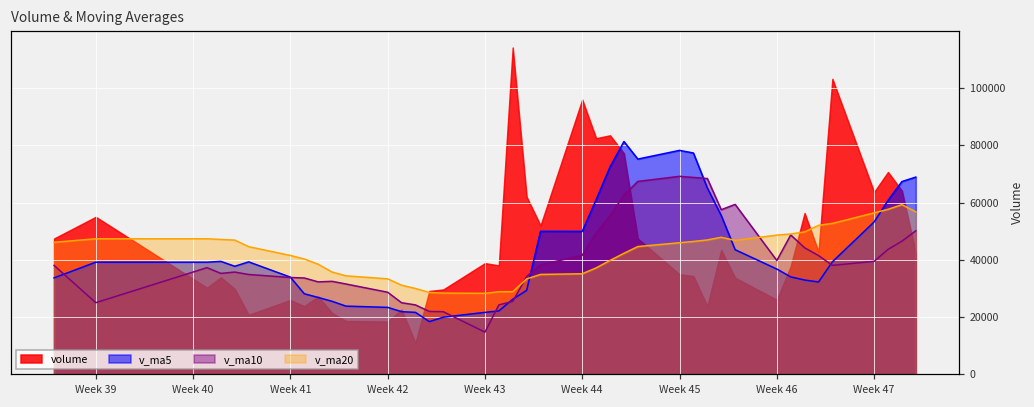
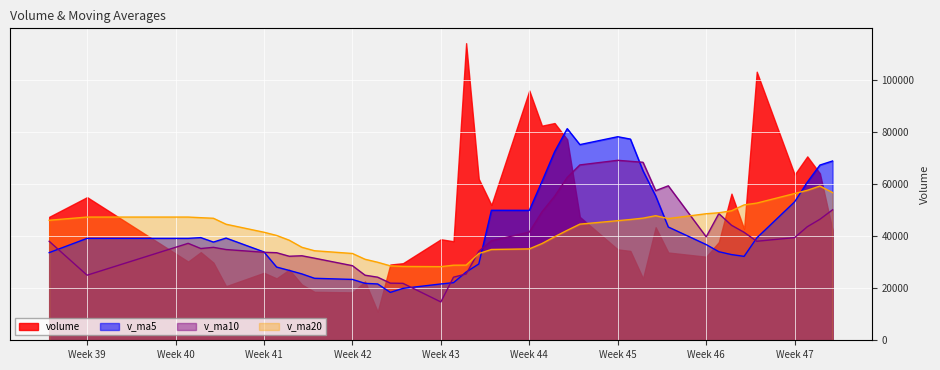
  {
    "volume": {
      "Week 39": 55000,
      "Week 41": 26000,
      "Week 42": 18000,
      "Week 43": 39000,
      "Week 44": 96000,
      "Week 45": 35000,
-     "Week 46": 26000,
+     "Week 46": 32000,
      "Week 47": 64000
    },
    "v_ma5": {
      "Week 39": 39000,
      "Week 42": 23000,
      "Week 43": 22000,
      "Week 44": 50000,
      "Week 45": 78000,
      "Week 46": 37000,
      "Week 47": 53000
    },
    "v_ma10": {
      "Week 39": 25000,
      "Week 42": 29000,
      "Week 43": 15000,
      "Week 44": 42000,
      "Week 45": 69000,
      "Week 46": 40000,
      "Week 47": 39000
    },
    "v_ma20": {
      "Week 39": 47000,
      "Week 41": 42000,
      "Week 42": 33000,
      "Week 43": 28000,
      "Week 44": 35000,
      "Week 45": 46000,
      "Week 46": 49000,
      "Week 47": 56000
    }
  }
